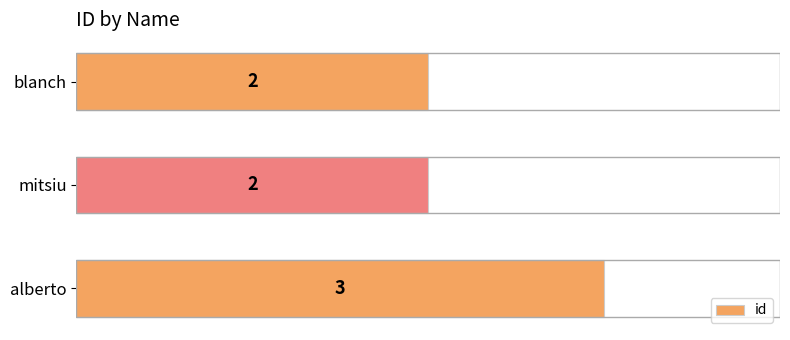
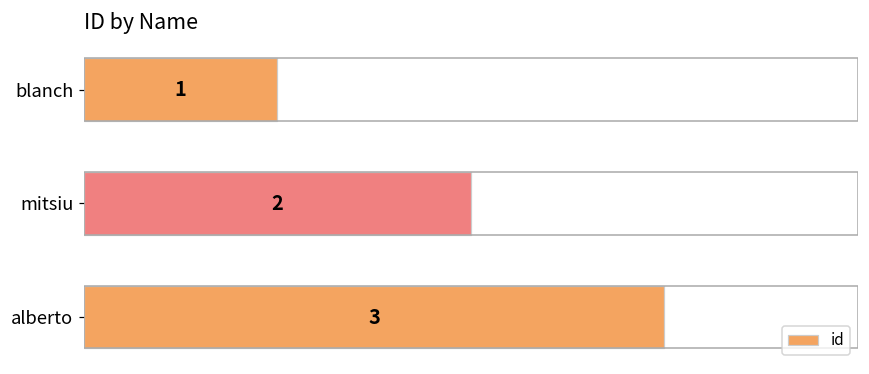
  {
-   "blanch": 2,
+   "blanch": 1,
    "mitsiu": 2,
    "alberto": 3
  }
